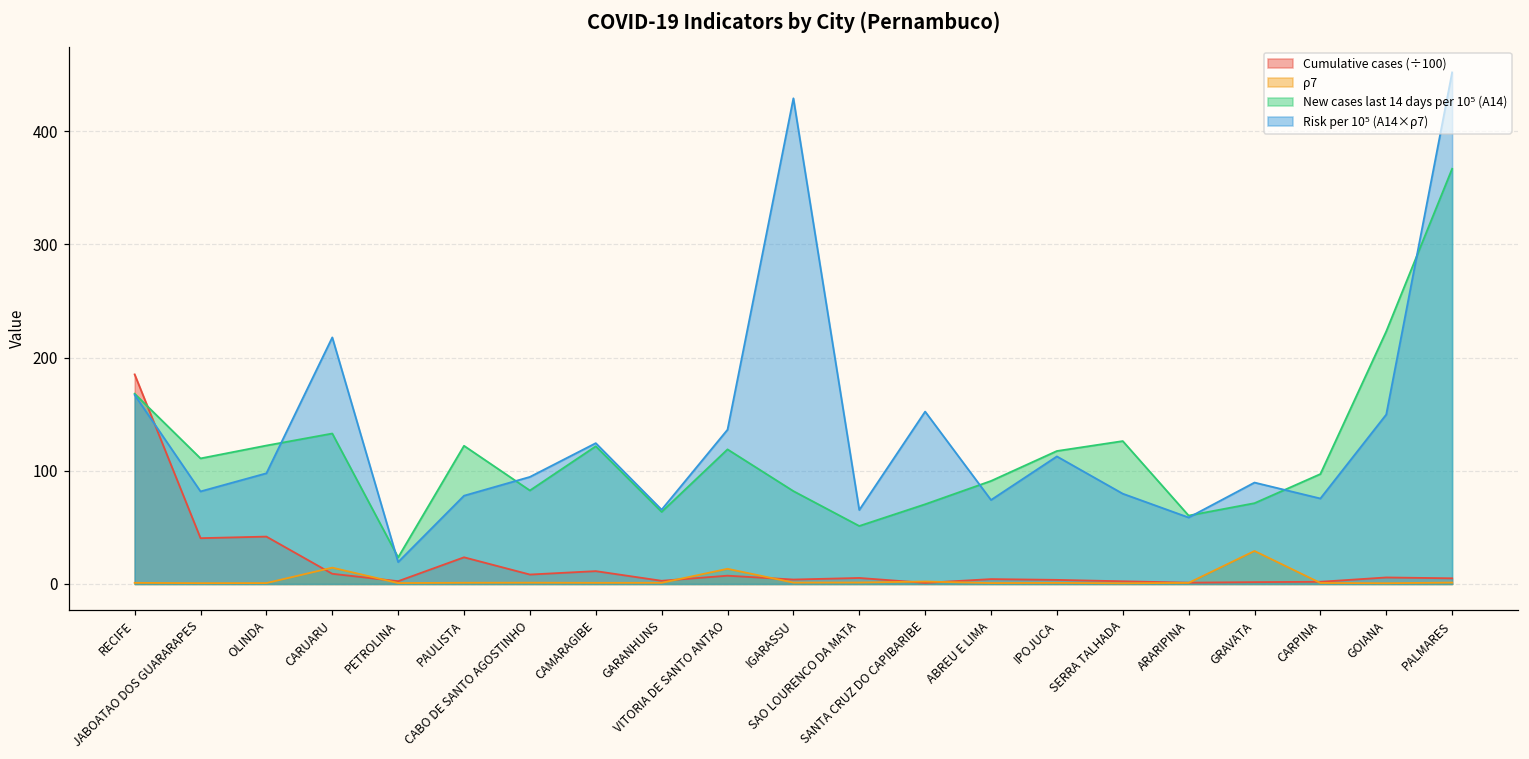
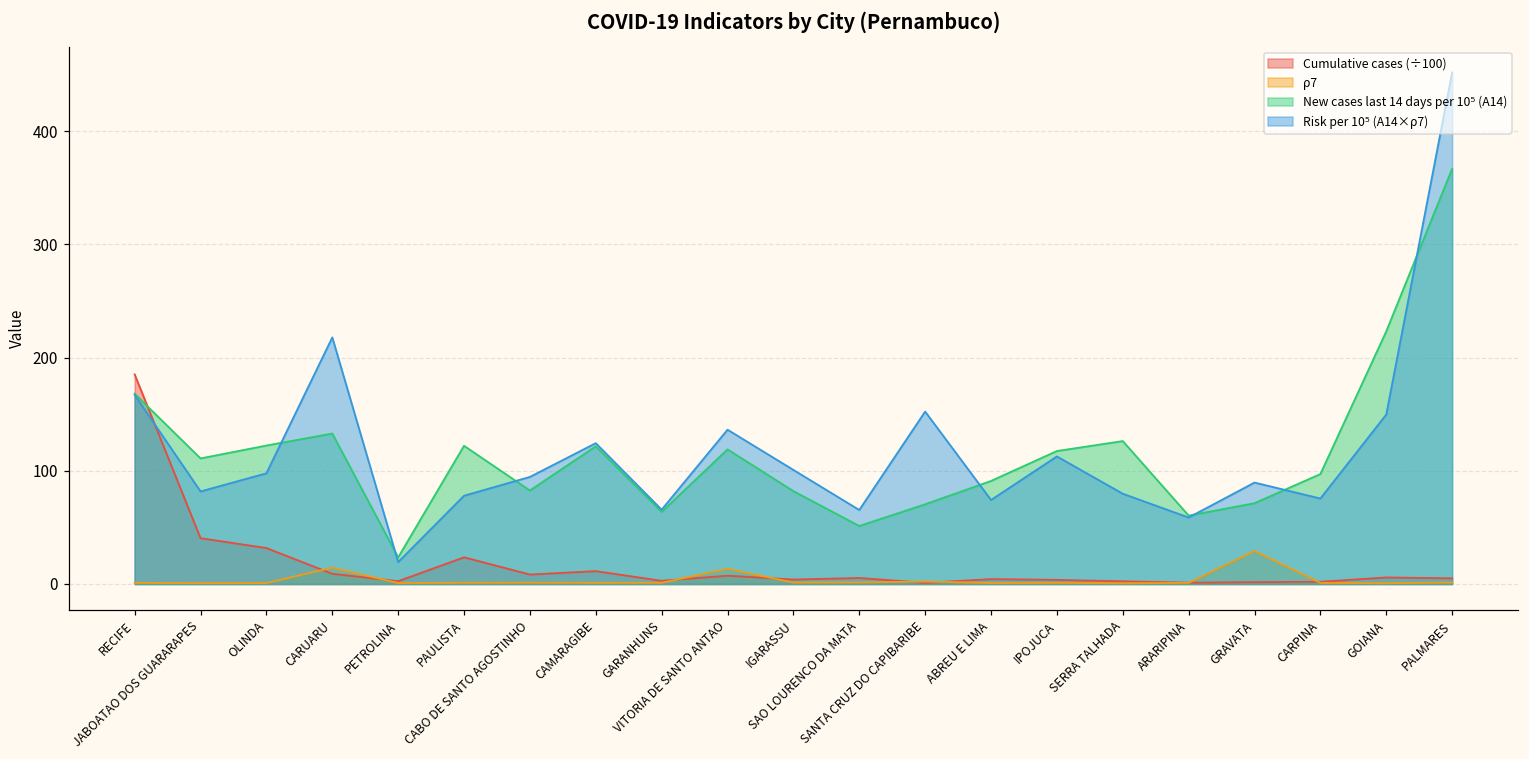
  {
    "Cumulative cases (÷100)": {
      "RECIFE": 185,
      "JABOATAO DOS GUARARAPES": 40,
-     "OLINDA": 42,
+     "OLINDA": 32,
      "CARUARU": 9,
      "PAULISTA": 24,
      "CABO DE SANTO AGOSTINHO": 8,
      "CAMARAGIBE": 11,
      "VITORIA DE SANTO ANTAO": 7,
      "IGARASSU": 4,
      "SAO LOURENCO DA MATA": 5,
      "ABREU E LIMA": 4,
      "IPOJUCA": 4,
      "GRAVATA": 2,
      "GOIANA": 6,
      "PALMARES": 5
    },
    "ρ7": {
      "RECIFE": 1,
      "JABOATAO DOS GUARARAPES": 1,
      "OLINDA": 1,
      "CARUARU": 14,
      "PAULISTA": 1,
      "CABO DE SANTO AGOSTINHO": 1,
      "CAMARAGIBE": 1,
      "VITORIA DE SANTO ANTAO": 13,
      "IGARASSU": 1,
      "SAO LOURENCO DA MATA": 1,
      "ABREU E LIMA": 1,
      "IPOJUCA": 1,
      "GRAVATA": 29,
      "GOIANA": 1,
      "PALMARES": 1
    },
    "New cases last 14 days per 10⁵ (A14)": {
      "JABOATAO DOS GUARARAPES": 111,
      "OLINDA": 122,
      "CARUARU": 133,
      "PETROLINA": 23,
      "PAULISTA": 122,
      "CABO DE SANTO AGOSTINHO": 83,
      "CAMARAGIBE": 122,
      "VITORIA DE SANTO ANTAO": 119,
      "IGARASSU": 82,
      "SAO LOURENCO DA MATA": 51,
      "SANTA CRUZ DO CAPIBARIBE": 70,
      "ABREU E LIMA": 91,
      "IPOJUCA": 117,
      "SERRA TALHADA": 126,
      "GRAVATA": 71,
      "CARPINA": 97,
      "GOIANA": 223,
      "PALMARES": 367
    },
    "Risk per 10⁵ (A14×ρ7)": {
      "JABOATAO DOS GUARARAPES": 82,
      "OLINDA": 98,
      "CARUARU": 218,
      "PETROLINA": 19,
      "PAULISTA": 78,
      "CABO DE SANTO AGOSTINHO": 95,
      "CAMARAGIBE": 124,
      "VITORIA DE SANTO ANTAO": 136,
-     "IGARASSU": 429,
+     "IGARASSU": 101,
      "SAO LOURENCO DA MATA": 65,
      "SANTA CRUZ DO CAPIBARIBE": 152,
      "ABREU E LIMA": 74,
      "IPOJUCA": 113,
      "SERRA TALHADA": 80,
      "GRAVATA": 90,
      "CARPINA": 76,
      "GOIANA": 150
    }
  }
